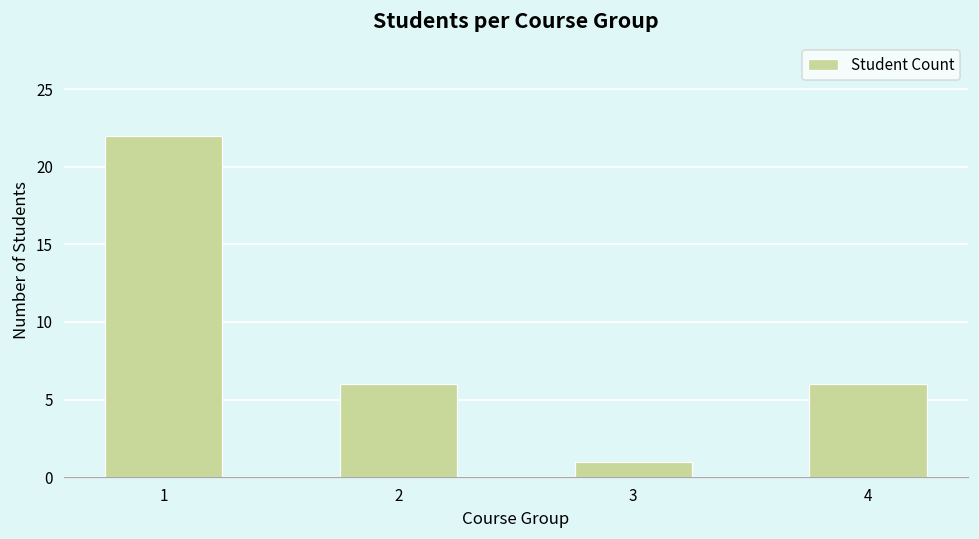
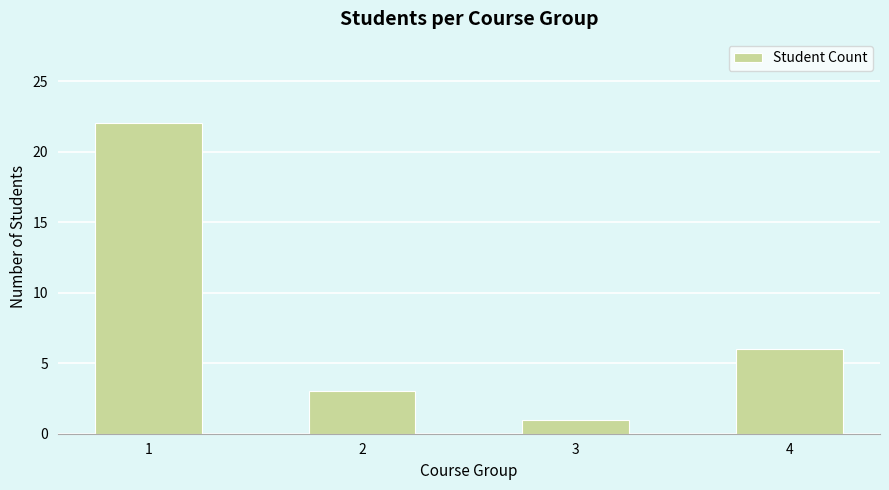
  {
    "1": 22,
-   "2": 6,
+   "2": 3,
    "3": 1,
    "4": 6
  }
